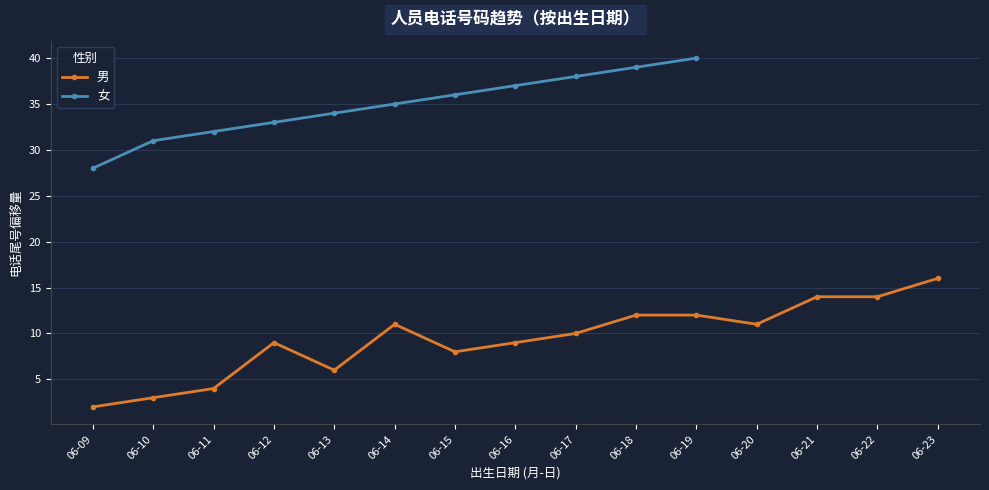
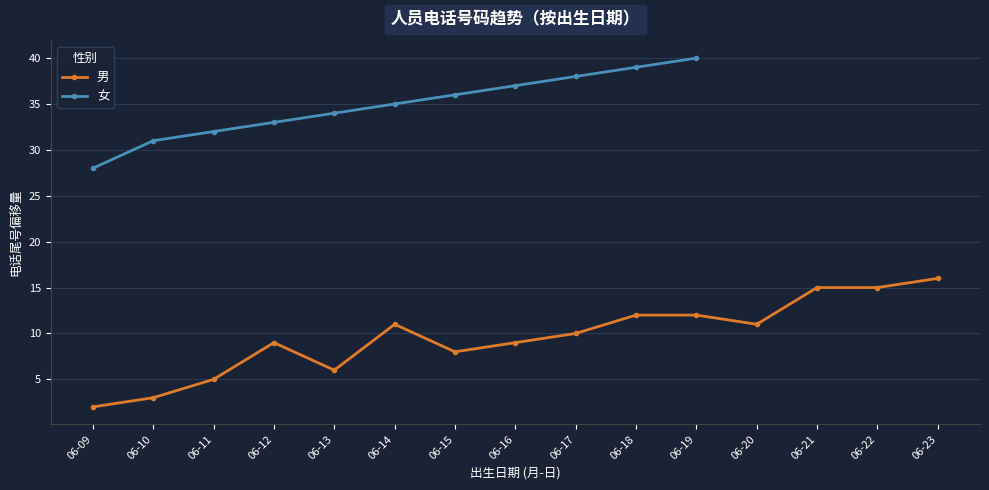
  {
    "男": {
      "06-09": 2,
      "06-10": 3,
-     "06-11": 4,
+     "06-11": 5,
      "06-12": 9,
      "06-13": 6,
      "06-14": 11,
      "06-15": 8,
      "06-16": 9,
      "06-17": 10,
      "06-18": 12,
      "06-19": 12,
      "06-20": 11,
-     "06-21": 14,
-     "06-22": 14,
+     "06-21": 15,
+     "06-22": 15,
      "06-23": 16
    },
    "女": {
      "06-09": 28,
      "06-10": 31,
      "06-11": 32,
      "06-12": 33,
      "06-13": 34,
      "06-14": 35,
      "06-15": 36,
      "06-16": 37,
      "06-17": 38,
      "06-18": 39,
      "06-19": 40
    }
  }
